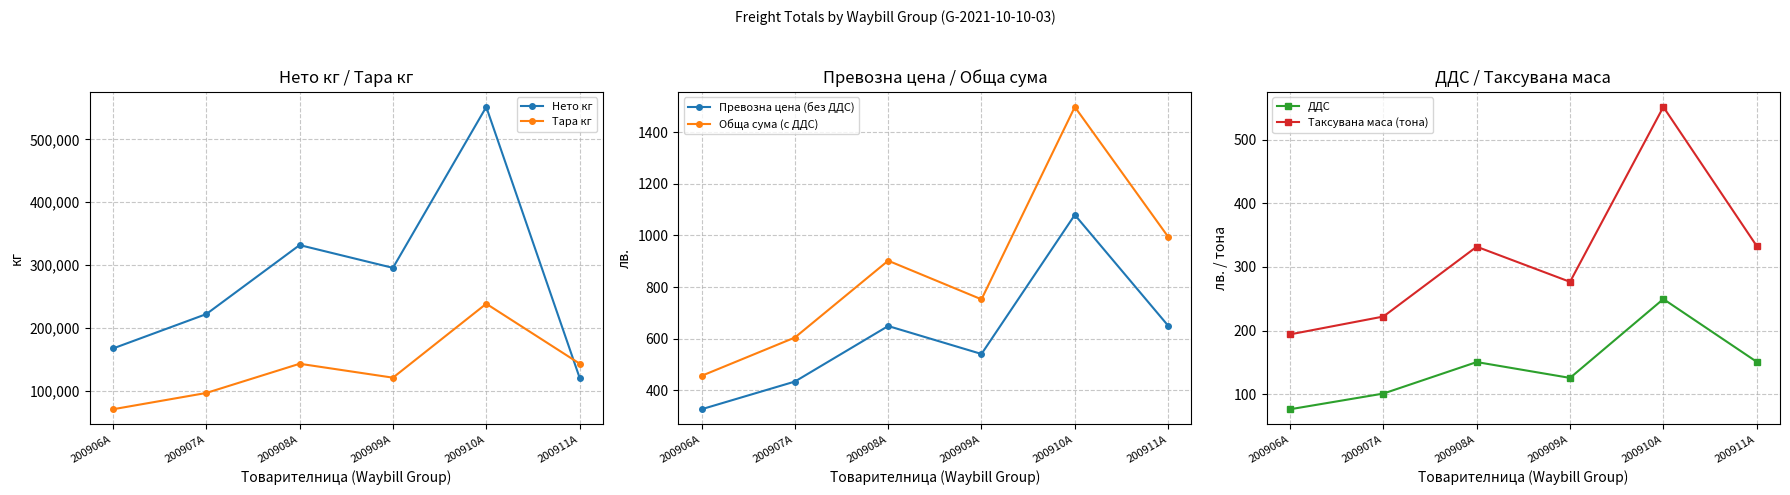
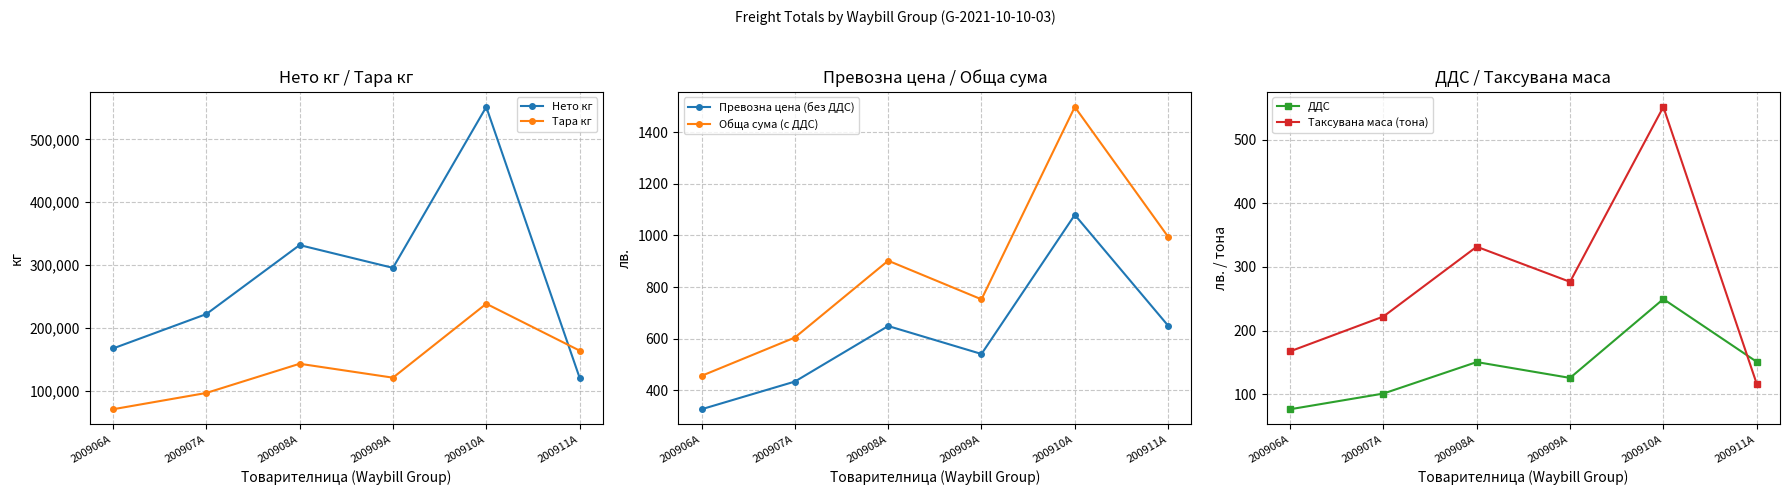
  {
    "Нето кг / Тара кг": {
      "Нето кг": {
        "200906A": "170,000",
        "200907A": "220,000",
        "200908A": "330,000",
        "200909A": "300,000",
        "200910A": "550,000",
        "200911A": "120,000"
      },
      "Тара кг": {
        "200906A": "70,000",
        "200907A": "100,000",
        "200908A": "140,000",
        "200909A": "120,000",
        "200910A": "240,000",
-       "200911A": "140,000"
+       "200911A": "160,000"
      }
    },
    "Превозна цена / Обща сума": {
      "Превозна цена (без ДДС)": {
        "200906A": "330",
        "200907A": "430",
        "200908A": "650",
        "200909A": "540",
        "200910A": "1080",
        "200911A": "650"
      },
      "Обща сума (с ДДС)": {
        "200906A": "460",
        "200907A": "600",
        "200908A": "900",
        "200909A": "750",
        "200910A": "1500",
        "200911A": "990"
      }
    },
    "ДДС / Таксувана маса": {
      "ДДС": {
        "200906A": "80",
        "200907A": "100",
        "200908A": "150",
        "200909A": "130",
        "200910A": "250",
        "200911A": "150"
      },
      "Таксувана маса (тона)": {
-       "200906A": "190",
+       "200906A": "170",
        "200907A": "220",
        "200908A": "330",
        "200909A": "280",
        "200910A": "550",
-       "200911A": "330"
+       "200911A": "120"
      }
    }
  }
